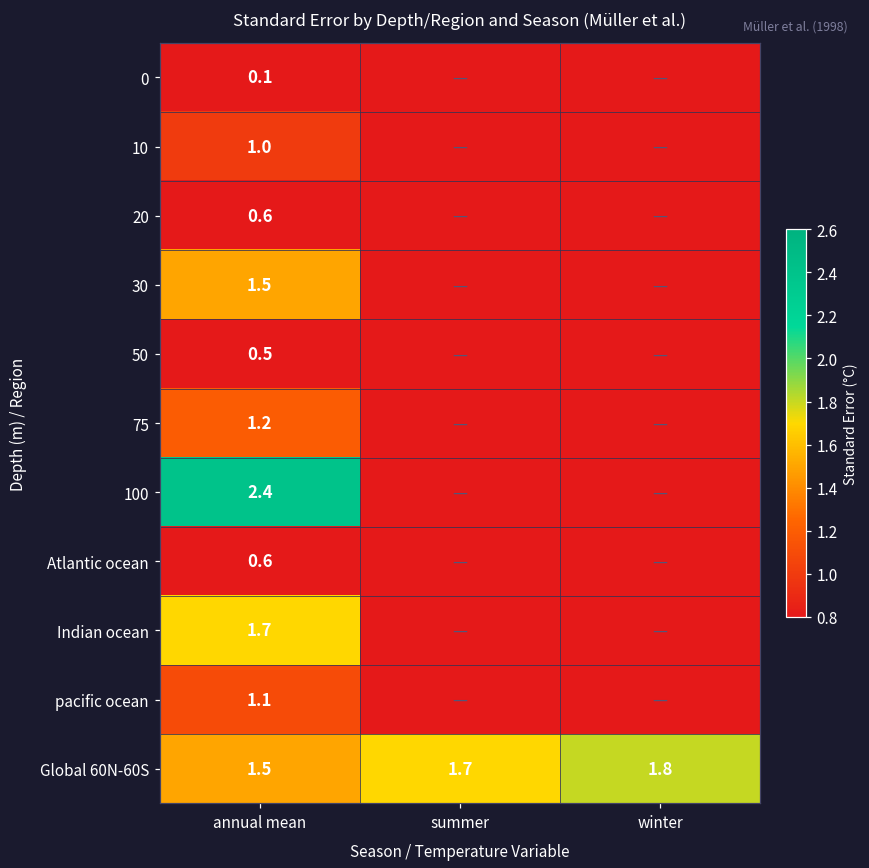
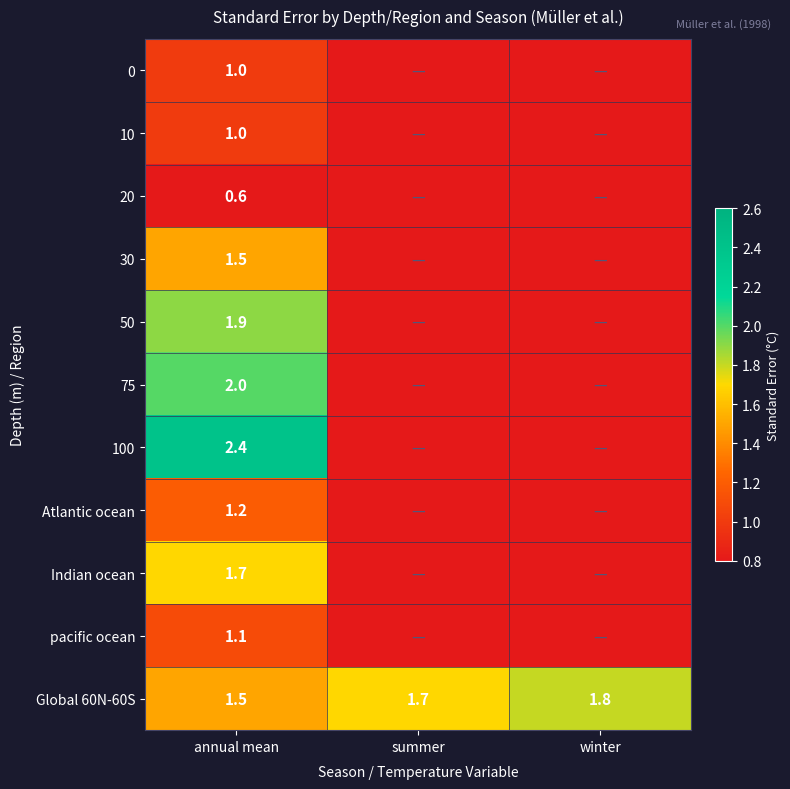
  {
    "0": {
-     "annual mean": 0.1
+     "annual mean": 1.0
    },
    "10": {
      "annual mean": 1.0
    },
    "20": {
      "annual mean": 0.6
    },
    "30": {
      "annual mean": 1.5
    },
    "50": {
-     "annual mean": 0.5
+     "annual mean": 1.9
    },
    "75": {
-     "annual mean": 1.2
+     "annual mean": 2.0
    },
    "100": {
      "annual mean": 2.4
    },
    "Atlantic ocean": {
-     "annual mean": 0.6
+     "annual mean": 1.2
    },
    "Indian ocean": {
      "annual mean": 1.7
    },
    "pacific ocean": {
      "annual mean": 1.1
    },
    "Global 60N-60S": {
      "annual mean": 1.5,
      "summer": 1.7,
      "winter": 1.8
    }
  }
